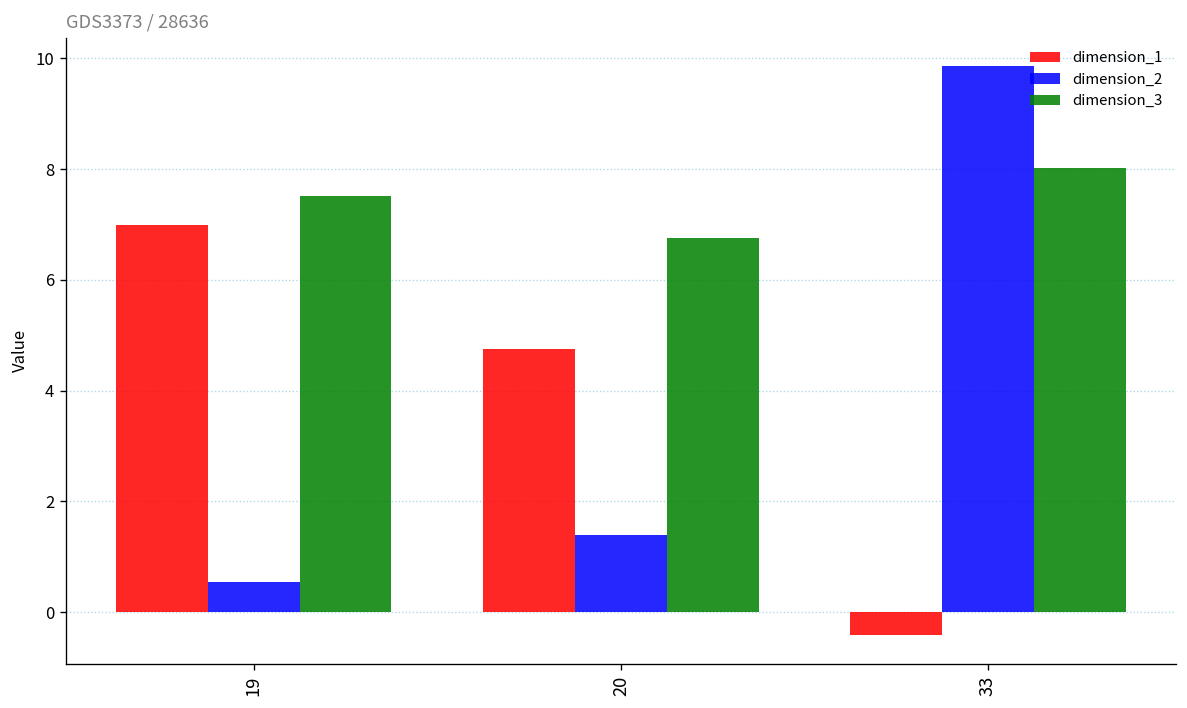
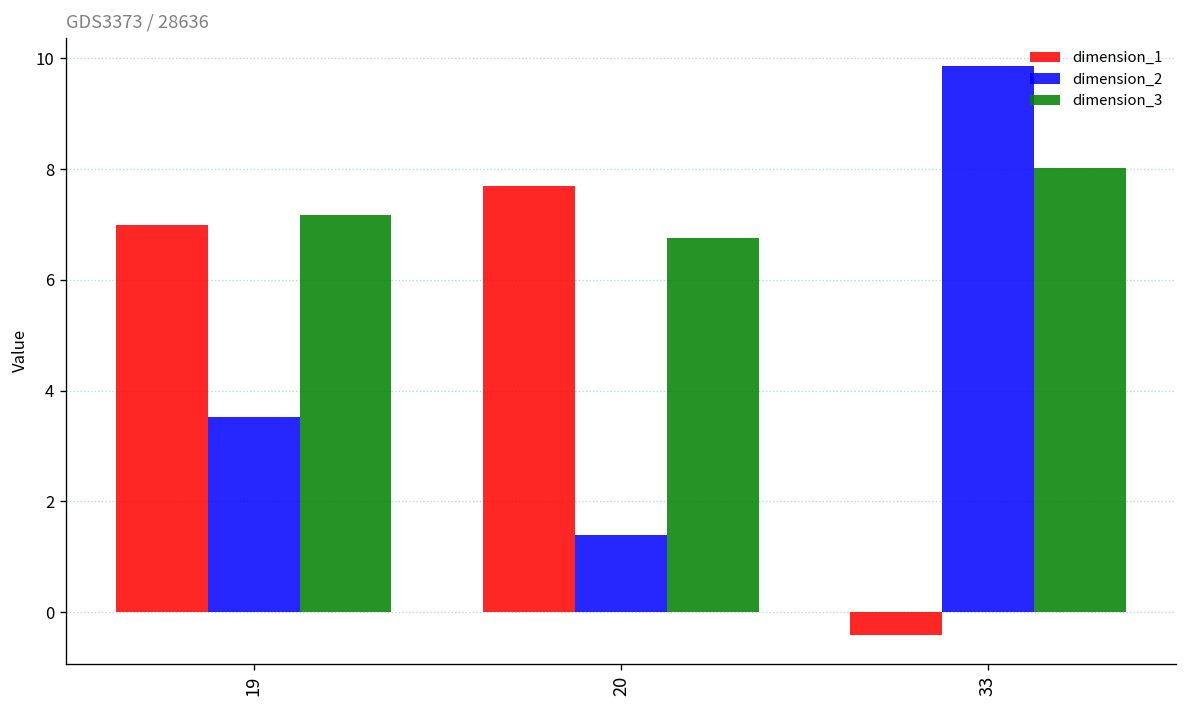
  {
    "dimension_1": {
      "19": 7.0,
-     "20": 4.8,
+     "20": 7.7,
      "33": -0.4
    },
    "dimension_2": {
-     "19": 0.5,
+     "19": 3.5,
      "20": 1.4,
      "33": 9.9
    },
    "dimension_3": {
-     "19": 7.5,
+     "19": 7.2,
      "20": 6.8,
      "33": 8.0
    }
  }
